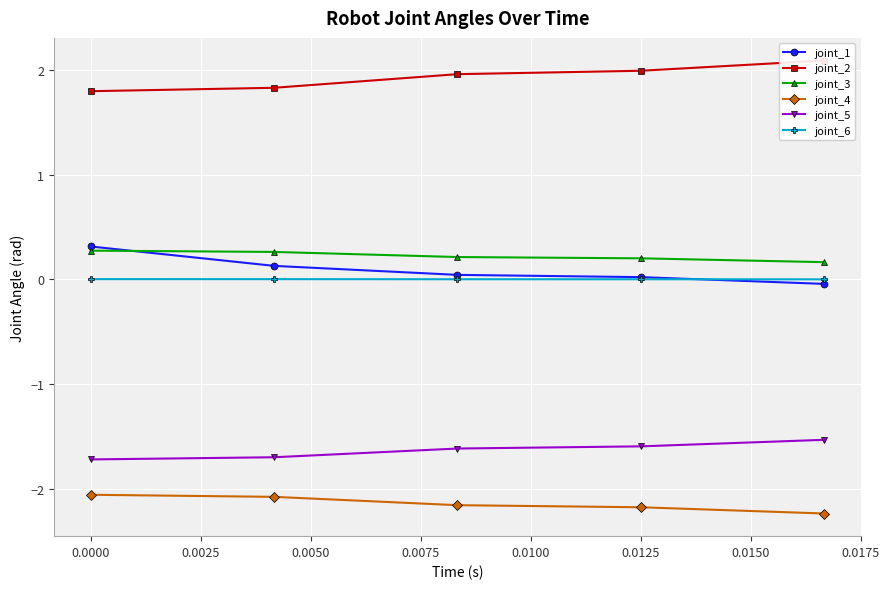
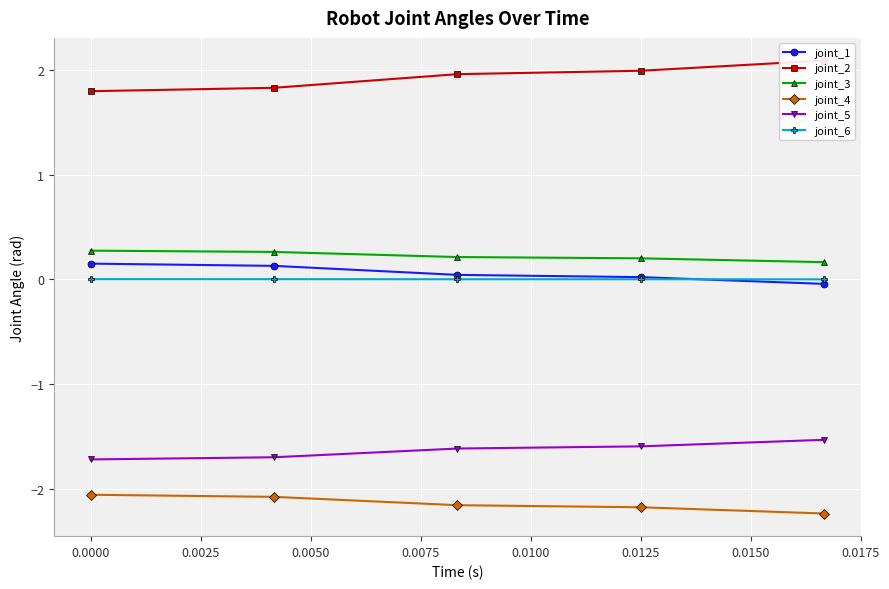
  {
    "joint_1": {
-     "0.0000": 0.31
+     "0.0000": 0.15
    },
    "joint_2": {
      "0.0000": 1.80,
      "0.0125": 1.99
    },
    "joint_3": {
      "0.0000": 0.27,
      "0.0125": 0.20
    },
    "joint_4": {
      "0.0000": -2.06,
      "0.0125": -2.18
    },
    "joint_5": {
      "0.0000": -1.72,
      "0.0125": -1.60
    },
    "joint_6": {
      "0.0000": 0.00
    }
  }
